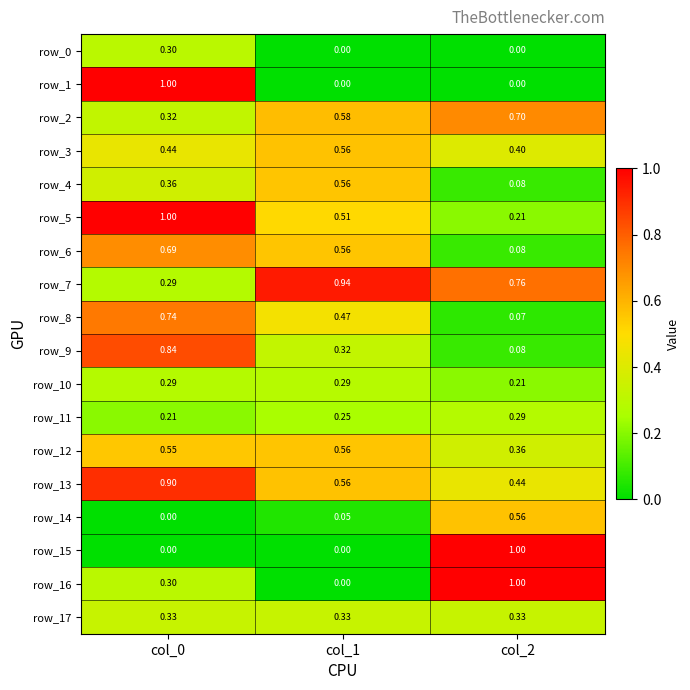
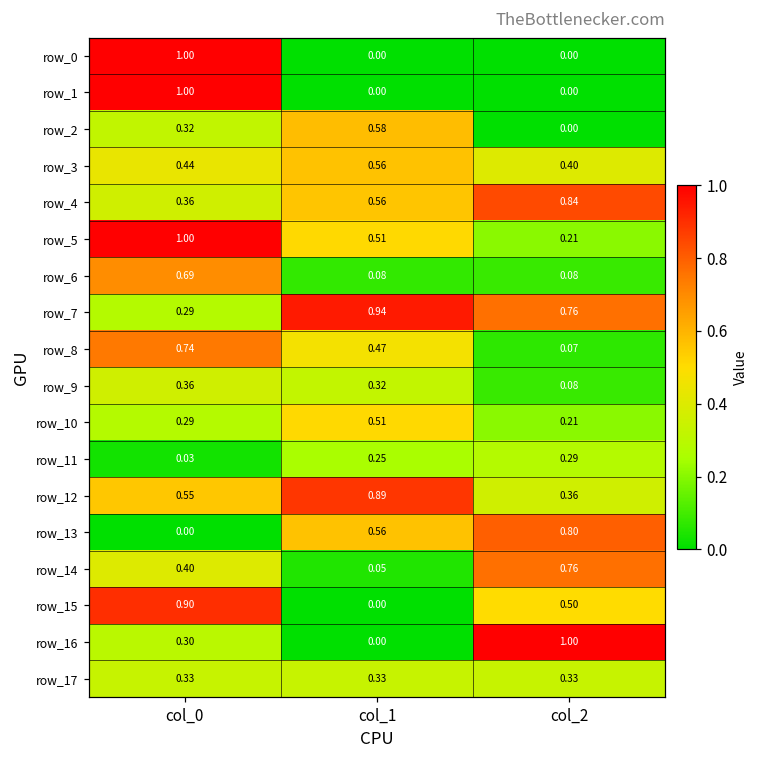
  {
    "row_0": {
-     "col_0": 0.30,
+     "col_0": 1.00,
      "col_1": 0.00,
      "col_2": 0.00
    },
    "row_1": {
      "col_0": 1.00,
      "col_1": 0.00,
      "col_2": 0.00
    },
    "row_2": {
      "col_0": 0.32,
      "col_1": 0.58,
-     "col_2": 0.70
+     "col_2": 0.00
    },
    "row_3": {
      "col_0": 0.44,
      "col_1": 0.56,
      "col_2": 0.40
    },
    "row_4": {
      "col_0": 0.36,
      "col_1": 0.56,
-     "col_2": 0.08
+     "col_2": 0.84
    },
    "row_5": {
      "col_0": 1.00,
      "col_1": 0.51,
      "col_2": 0.21
    },
    "row_6": {
      "col_0": 0.69,
-     "col_1": 0.56,
+     "col_1": 0.08,
      "col_2": 0.08
    },
    "row_7": {
      "col_0": 0.29,
      "col_1": 0.94,
      "col_2": 0.76
    },
    "row_8": {
      "col_0": 0.74,
      "col_1": 0.47,
      "col_2": 0.07
    },
    "row_9": {
-     "col_0": 0.84,
+     "col_0": 0.36,
      "col_1": 0.32,
      "col_2": 0.08
    },
    "row_10": {
      "col_0": 0.29,
-     "col_1": 0.29,
+     "col_1": 0.51,
      "col_2": 0.21
    },
    "row_11": {
-     "col_0": 0.21,
+     "col_0": 0.03,
      "col_1": 0.25,
      "col_2": 0.29
    },
    "row_12": {
      "col_0": 0.55,
-     "col_1": 0.56,
+     "col_1": 0.89,
      "col_2": 0.36
    },
    "row_13": {
-     "col_0": 0.90,
+     "col_0": 0.00,
      "col_1": 0.56,
-     "col_2": 0.44
+     "col_2": 0.80
    },
    "row_14": {
-     "col_0": 0.00,
+     "col_0": 0.40,
      "col_1": 0.05,
-     "col_2": 0.56
+     "col_2": 0.76
    },
    "row_15": {
-     "col_0": 0.00,
+     "col_0": 0.90,
      "col_1": 0.00,
-     "col_2": 1.00
+     "col_2": 0.50
    },
    "row_16": {
      "col_0": 0.30,
      "col_1": 0.00,
      "col_2": 1.00
    },
    "row_17": {
      "col_0": 0.33,
      "col_1": 0.33,
      "col_2": 0.33
    }
  }
